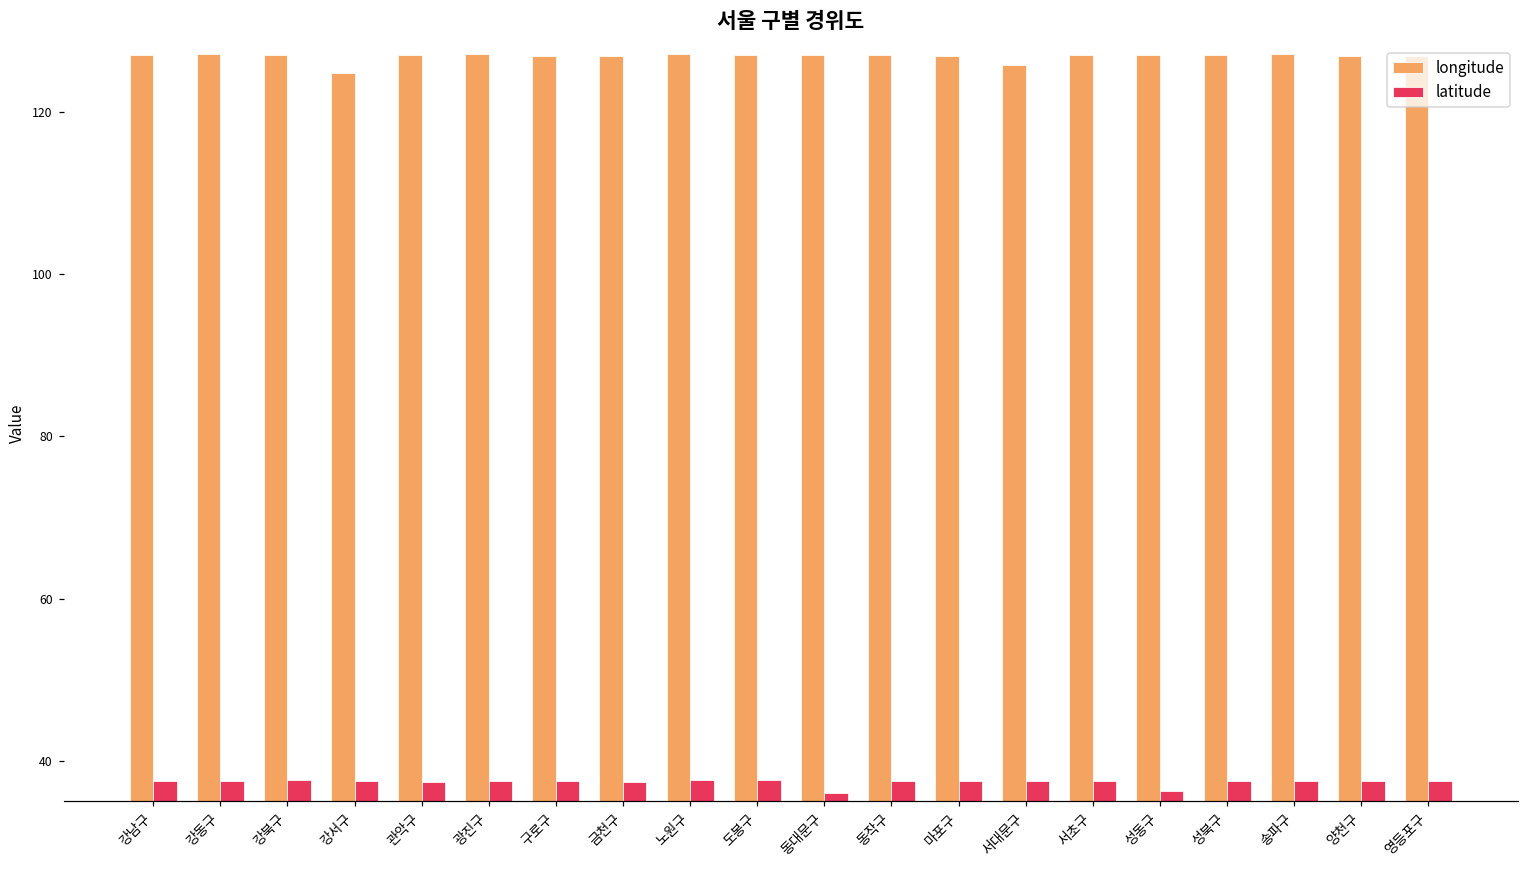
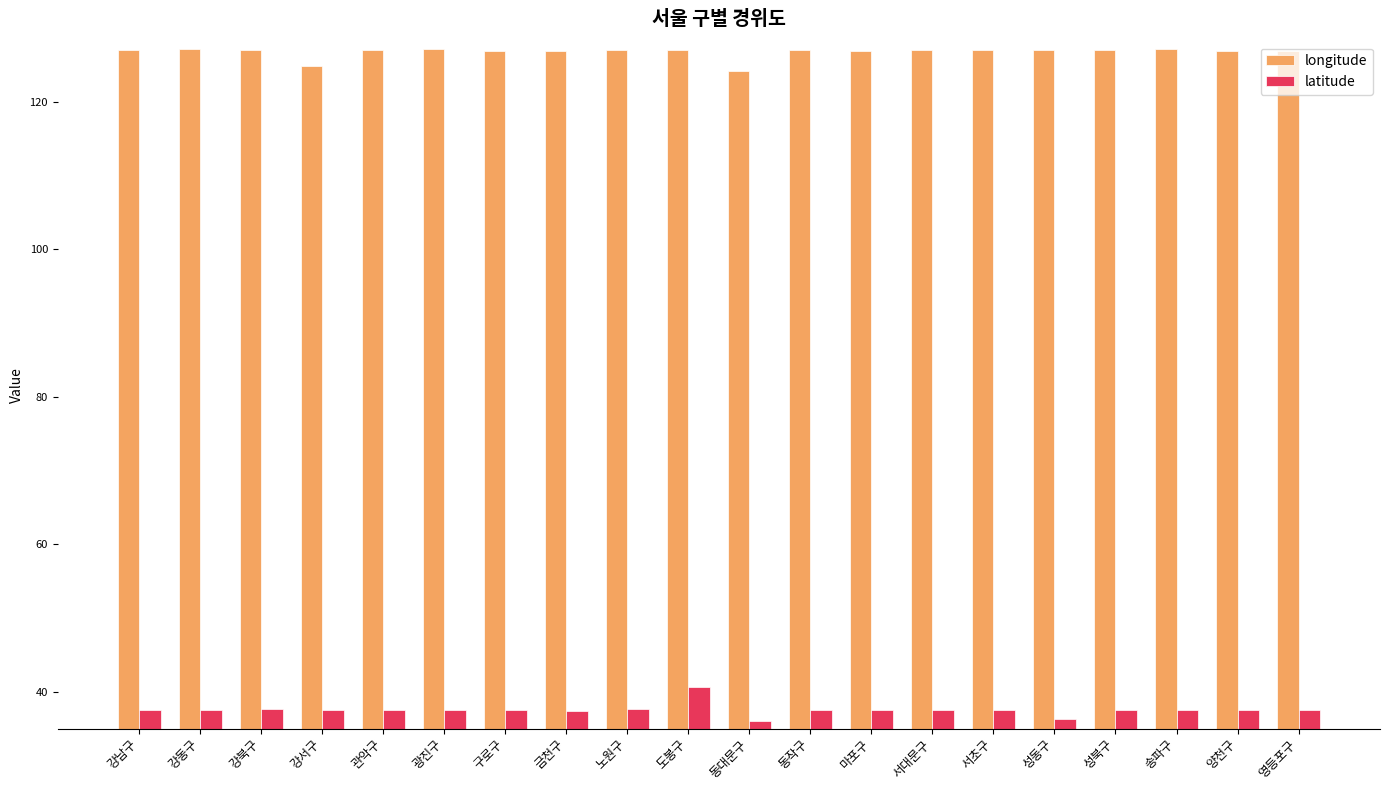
  {
    "longitude": {
      "강남구": 127,
      "강동구": 127,
      "강북구": 127,
      "강서구": 125,
      "관악구": 127,
      "광진구": 127,
      "구로구": 127,
      "금천구": 127,
      "노원구": 127,
      "도봉구": 127,
-     "동대문구": 127,
+     "동대문구": 124,
      "동작구": 127,
      "마포구": 127,
-     "서대문구": 126,
+     "서대문구": 127,
      "서초구": 127,
      "성동구": 127,
      "성북구": 127,
      "송파구": 127,
      "양천구": 127
    },
    "latitude": {
      "강남구": 38,
      "강동구": 38,
      "강북구": 38,
      "강서구": 38,
      "관악구": 37,
      "광진구": 38,
      "구로구": 37,
      "금천구": 37,
      "노원구": 38,
-     "도봉구": 38,
+     "도봉구": 41,
      "동대문구": 36,
      "동작구": 38,
      "마포구": 38,
      "서대문구": 38,
      "서초구": 37,
      "성동구": 36,
      "성북구": 38,
      "송파구": 38,
      "양천구": 38,
      "영등포구": 38
    }
  }
